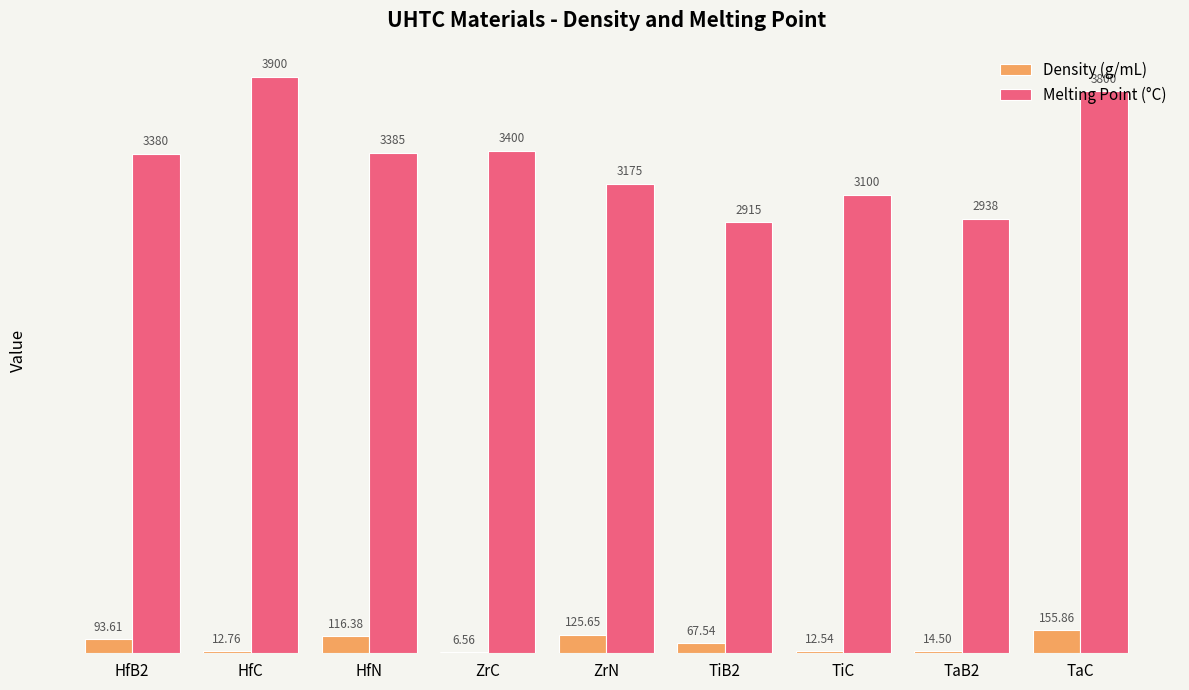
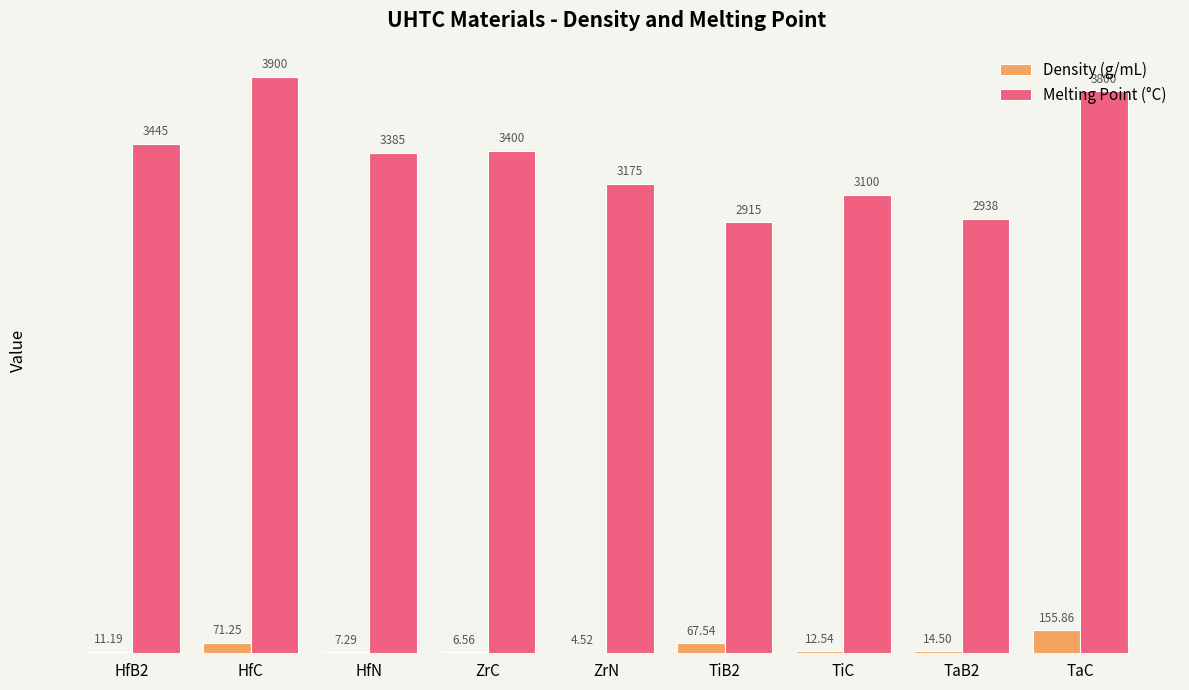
  {
    "Density (g/mL)": {
-     "HfB2": 93.61,
-     "HfC": 12.76,
-     "HfN": 116.38,
+     "HfB2": 11.19,
+     "HfC": 71.25,
+     "HfN": 7.29,
      "ZrC": 6.56,
-     "ZrN": 125.65,
+     "ZrN": 4.52,
      "TiB2": 67.54,
      "TiC": 12.54,
      "TaB2": 14.50,
      "TaC": 155.86
    },
    "Melting Point (°C)": {
-     "HfB2": 3380,
+     "HfB2": 3445,
      "HfC": 3900,
      "HfN": 3385,
      "ZrC": 3400,
      "ZrN": 3175,
      "TiB2": 2915,
      "TiC": 3100,
      "TaB2": 2938,
      "TaC": 3800
    }
  }
